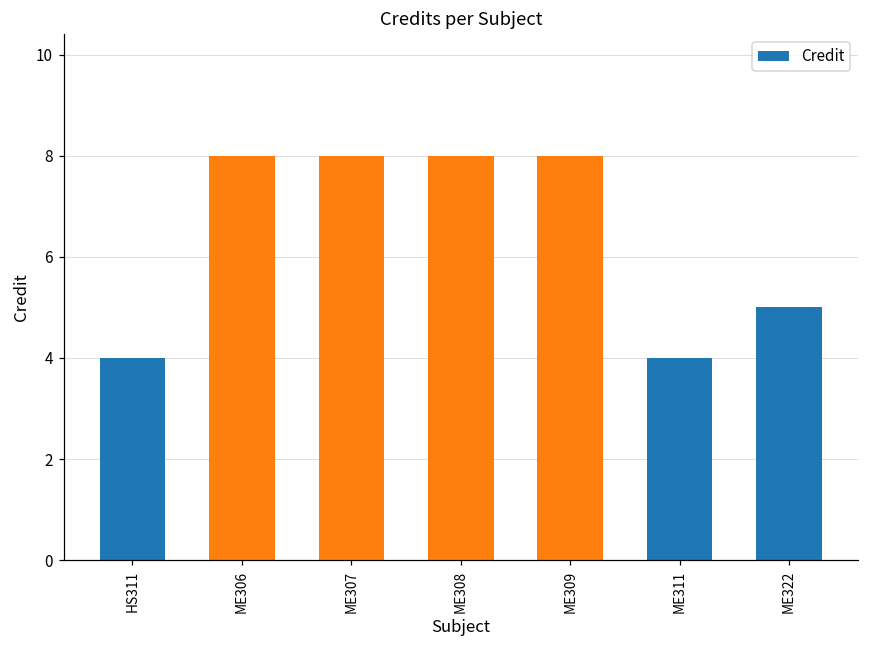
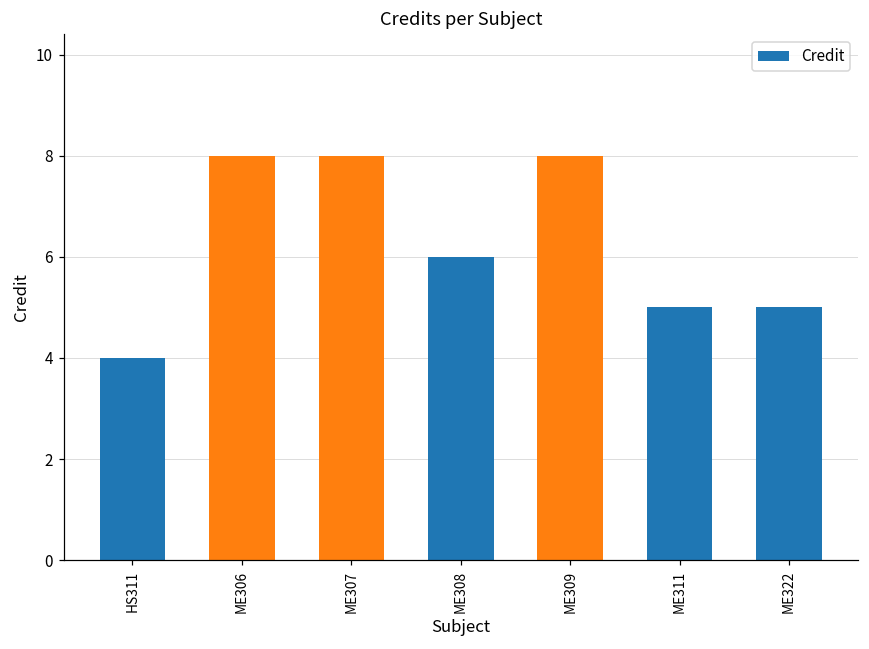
  {
    "HS311": 4,
    "ME306": 8,
    "ME307": 8,
-   "ME308": 8,
+   "ME308": 6,
    "ME309": 8,
-   "ME311": 4,
+   "ME311": 5,
    "ME322": 5
  }
